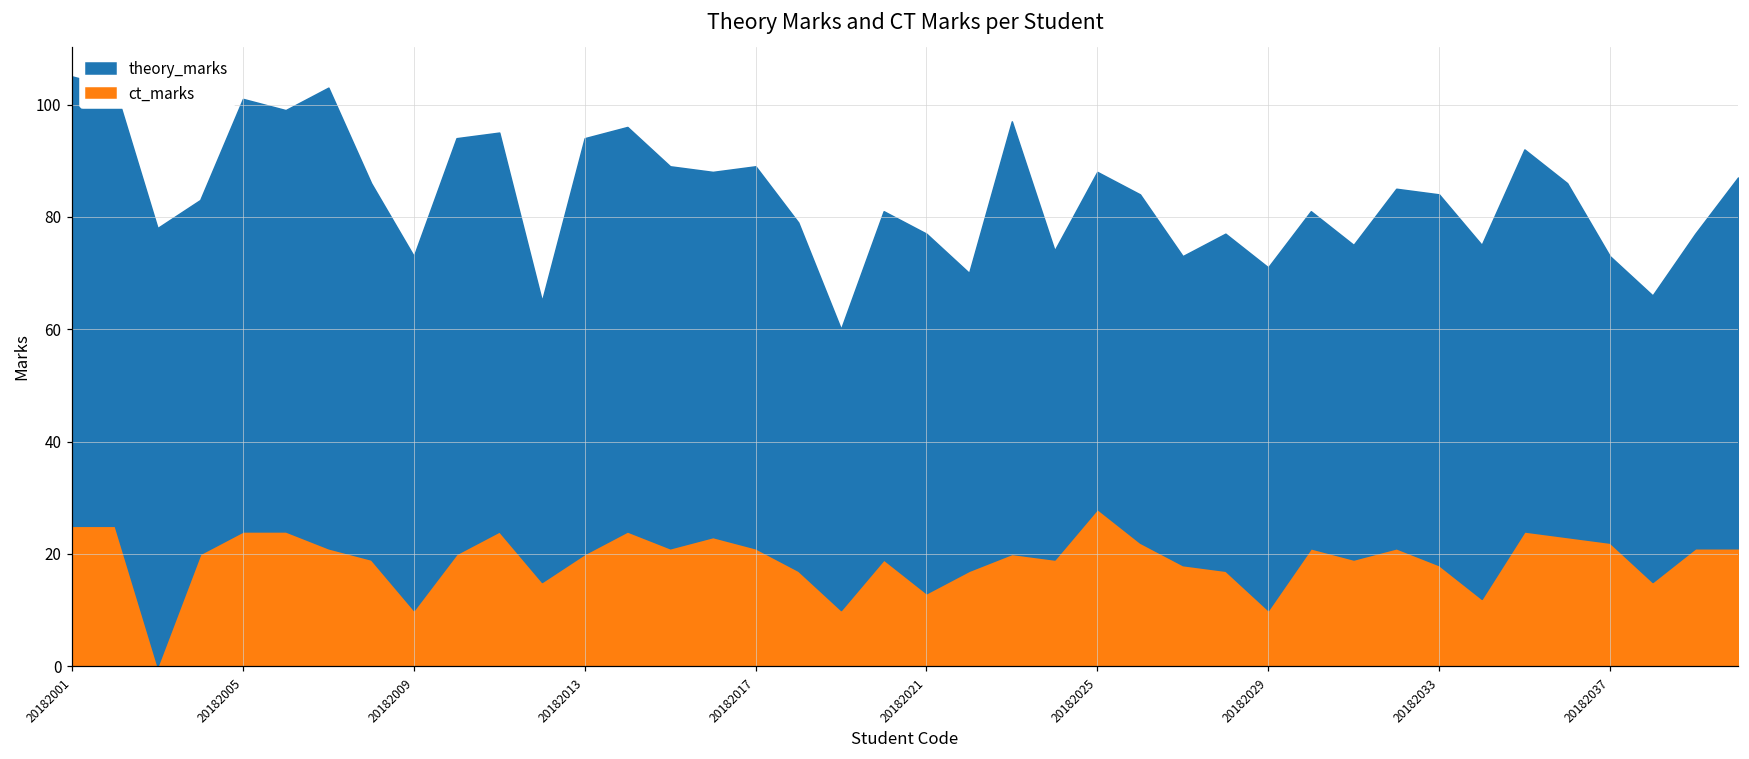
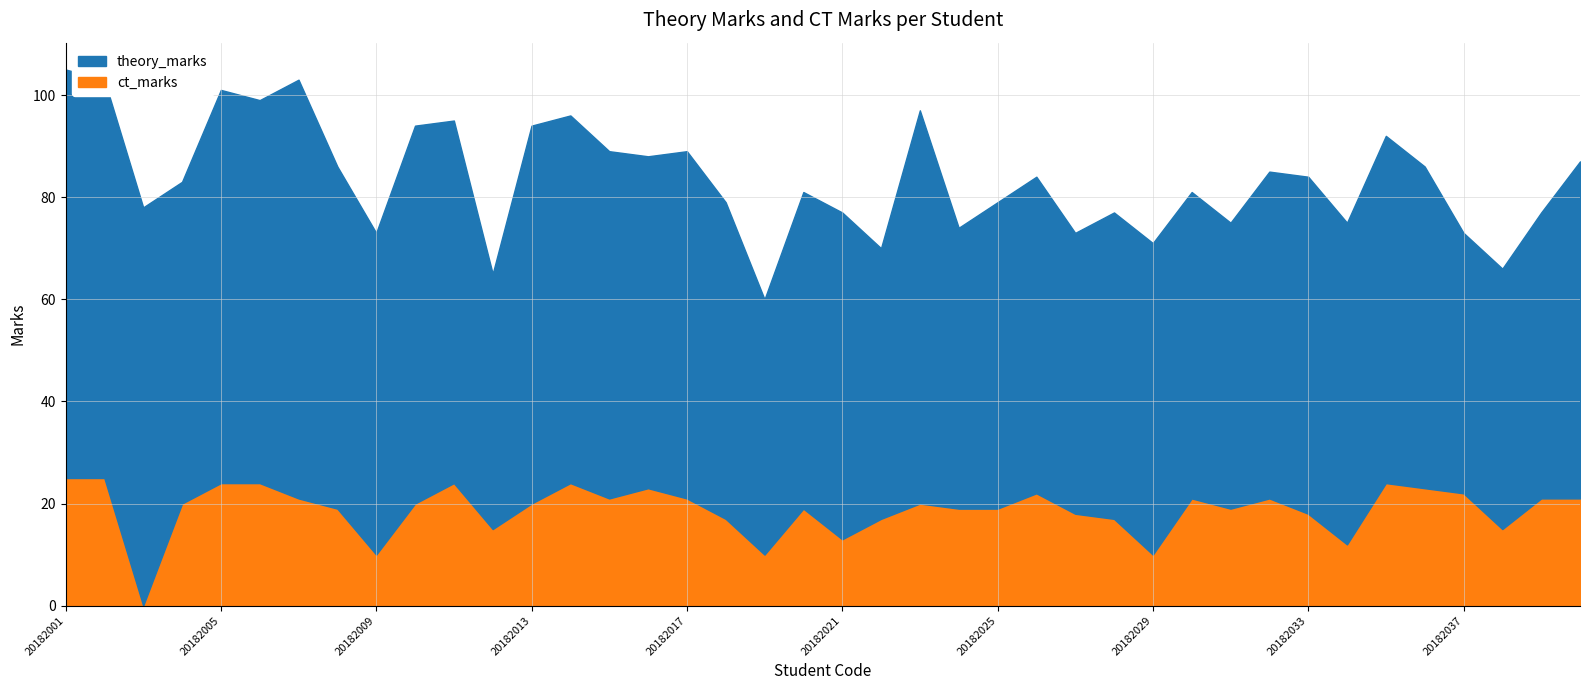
  {
    "ct_marks": {
-     "20182025": 28
+     "20182025": 19
    },
    "theory_marks": {
      "20182001": 80,
      "20182005": 77,
      "20182009": 63,
      "20182013": 74,
      "20182017": 68,
      "20182021": 64,
      "20182025": 60,
      "20182029": 61,
      "20182033": 66,
      "20182037": 51
    }
  }
